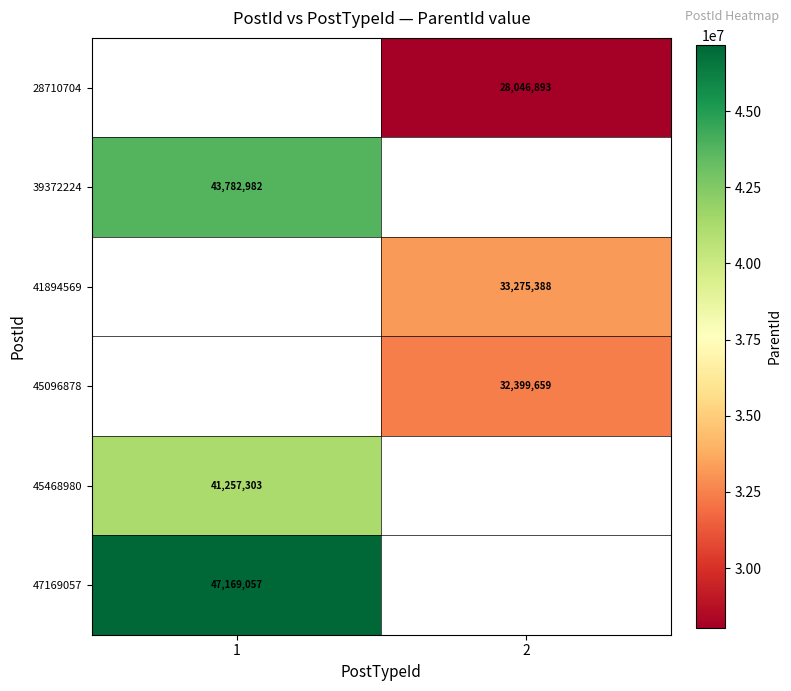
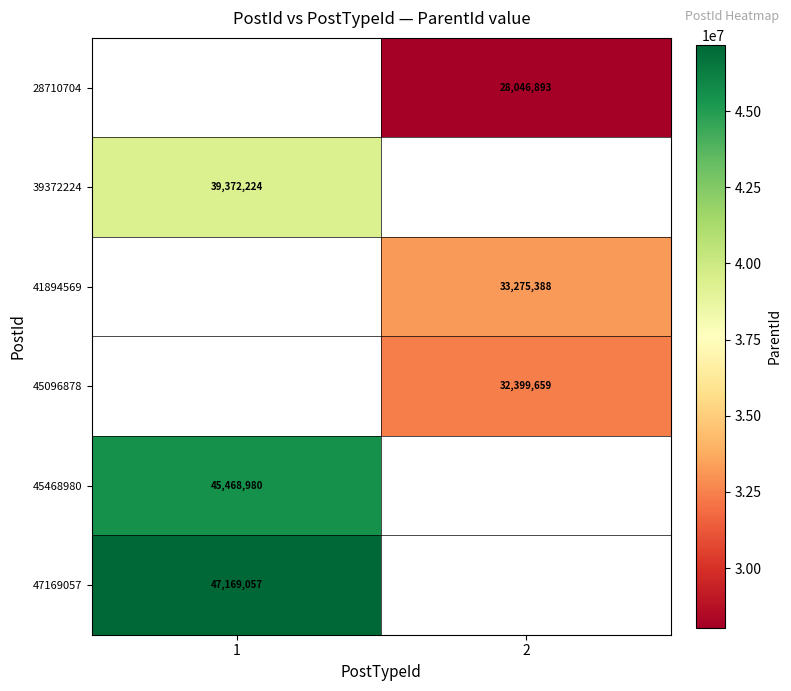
  {
    "28710704": {
      "2": "28,046,893"
    },
    "39372224": {
-     "1": "43,782,982"
+     "1": "39,372,224"
    },
    "41894569": {
      "2": "33,275,388"
    },
    "45096878": {
      "2": "32,399,659"
    },
    "45468980": {
-     "1": "41,257,303"
+     "1": "45,468,980"
    },
    "47169057": {
      "1": "47,169,057"
    }
  }
